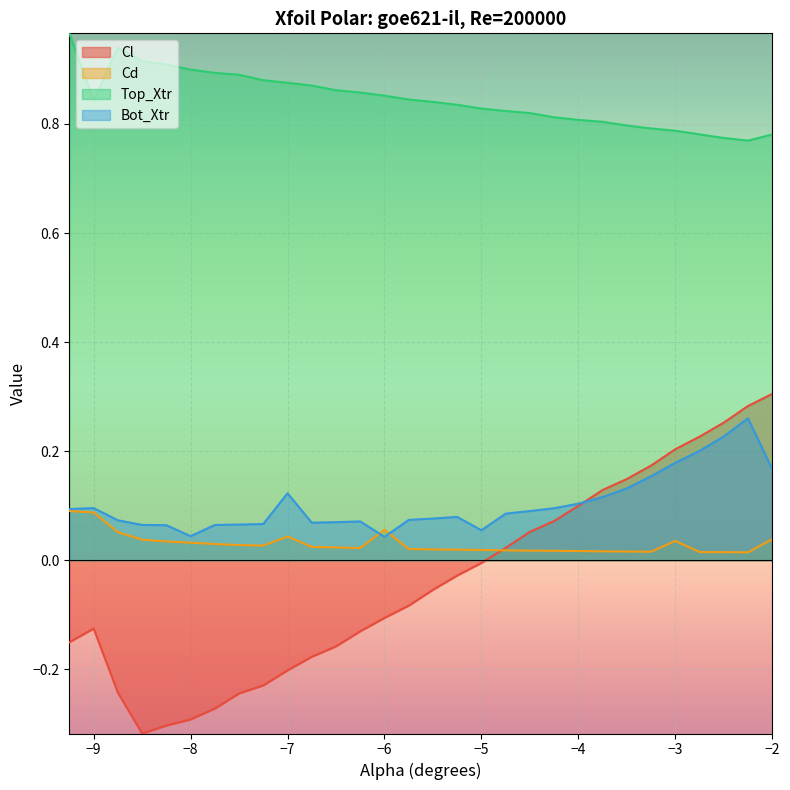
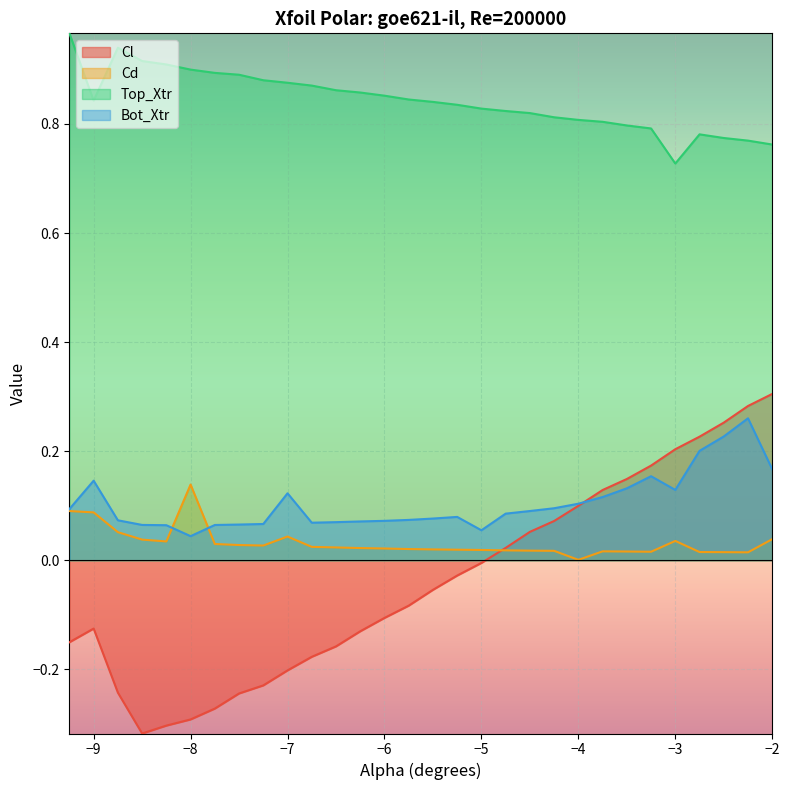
  {
    "Cd": {
      "−9": 0.09,
-     "−8": 0.03,
+     "−8": 0.14,
      "−7": 0.04,
-     "−6": 0.06,
+     "−6": 0.02,
      "−5": 0.02,
-     "−4": 0.02,
+     "−4": 0.00,
      "−3": 0.04,
      "−2": 0.04
    },
    "Top_Xtr": {
      "−8": 0.90,
      "−7": 0.88,
      "−6": 0.85,
      "−5": 0.83,
      "−4": 0.81,
-     "−3": 0.79,
-     "−2": 0.78
+     "−3": 0.73,
+     "−2": 0.76
    },
    "Bot_Xtr": {
-     "−9": 0.10,
+     "−9": 0.15,
      "−8": 0.04,
      "−7": 0.12,
-     "−6": 0.04,
+     "−6": 0.07,
      "−5": 0.06,
-     "−3": 0.18,
+     "−3": 0.13,
      "−2": 0.17
    }
  }
